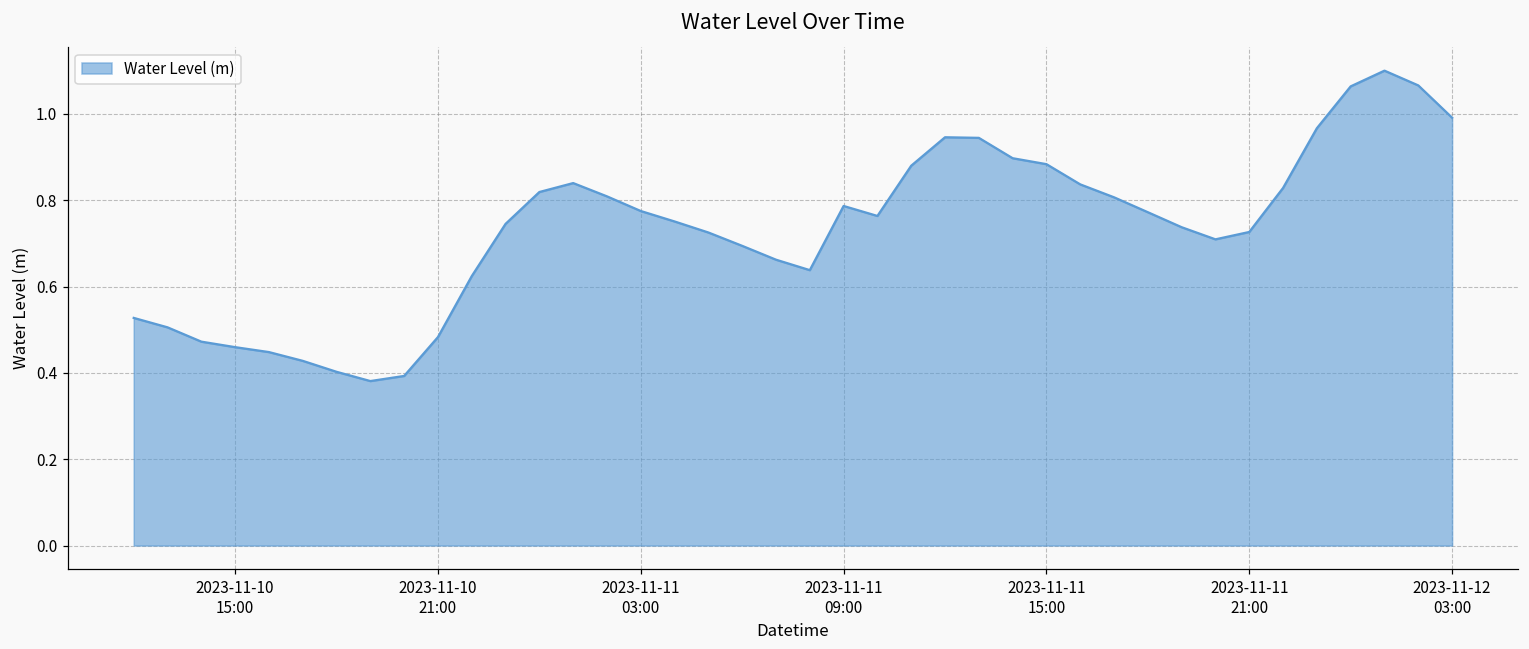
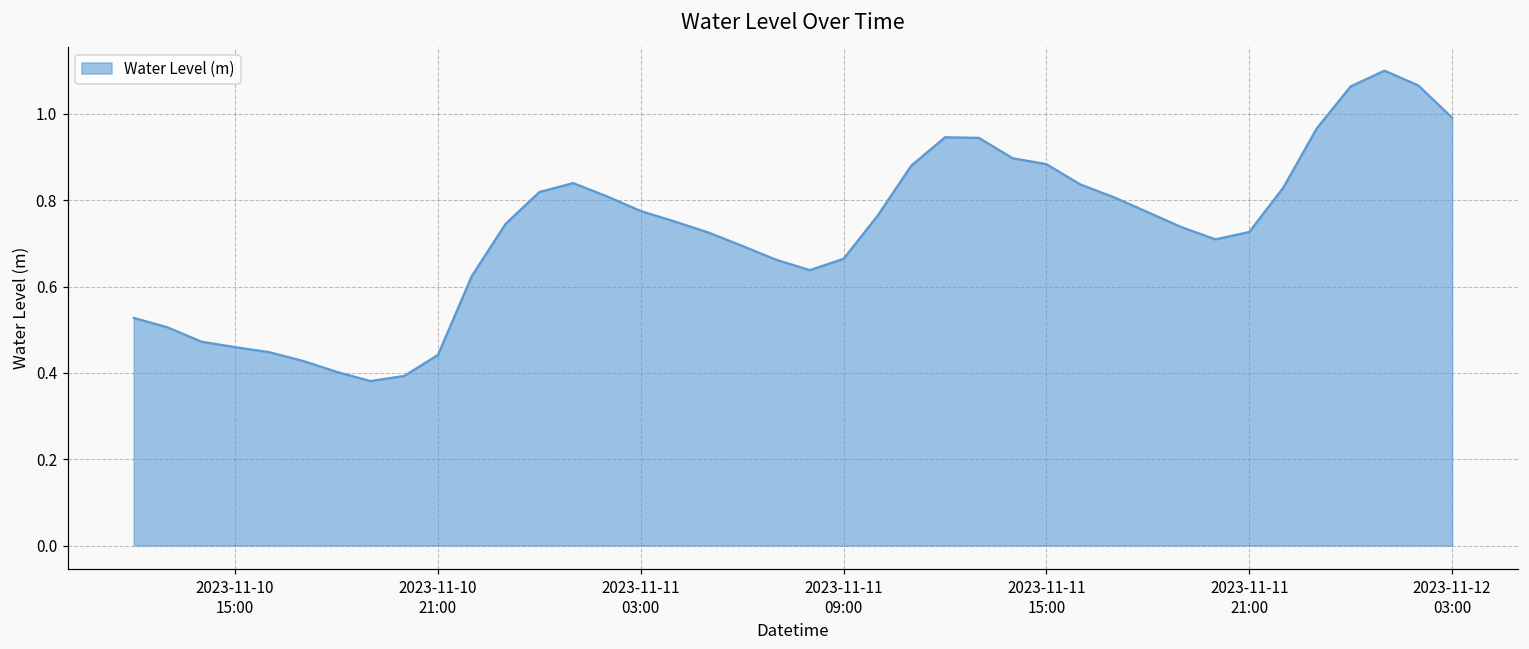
  {
    "2023-11-10 15:00": 0.46,
-   "2023-11-10 21:00": 0.48,
+   "2023-11-10 21:00": 0.44,
    "2023-11-11 03:00": 0.77,
-   "2023-11-11 09:00": 0.79,
+   "2023-11-11 09:00": 0.66,
    "2023-11-11 15:00": 0.88,
    "2023-11-11 21:00": 0.73,
    "2023-11-12 03:00": 0.99
  }
